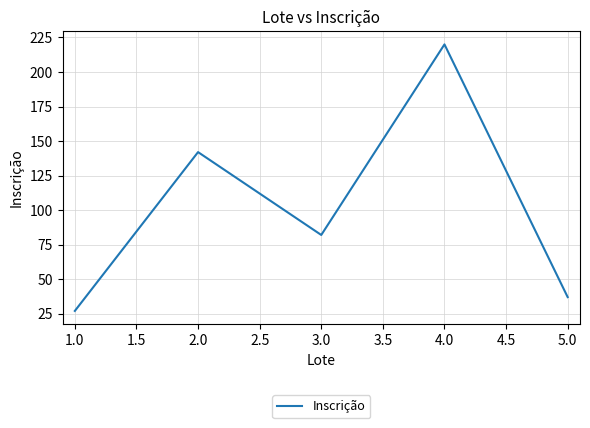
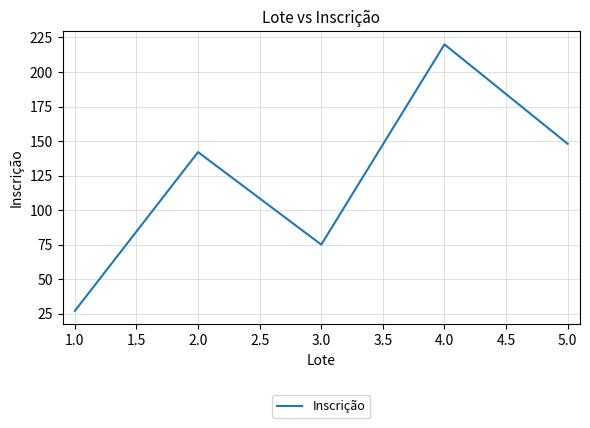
  {
    "1.0": 27,
    "2.0": 142,
-   "3.0": 82,
+   "3.0": 75,
    "4.0": 220,
-   "5.0": 37
+   "5.0": 148
  }
